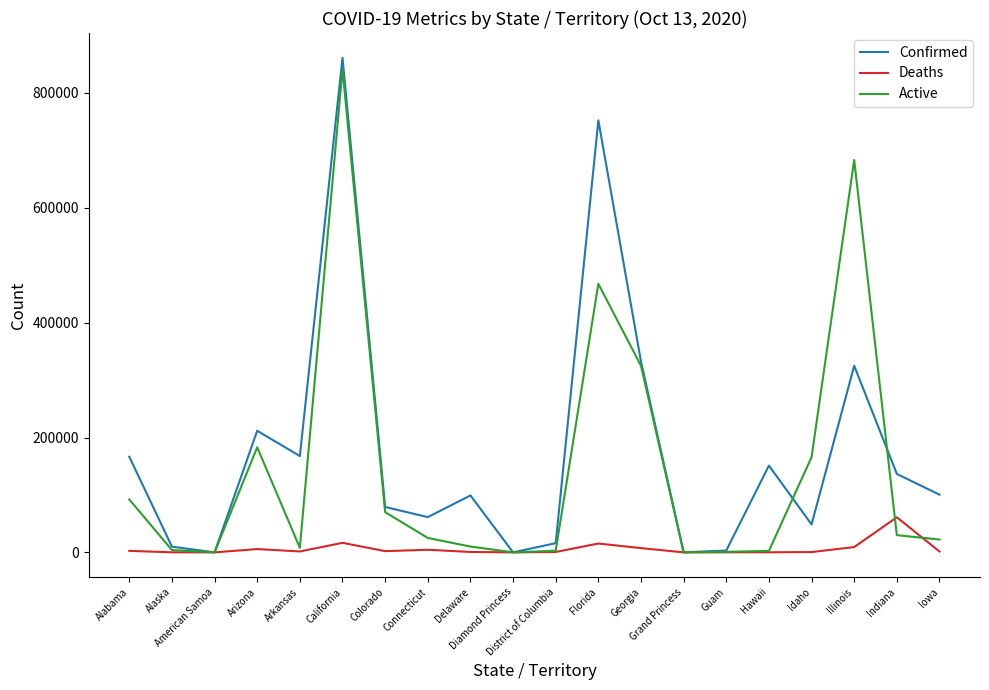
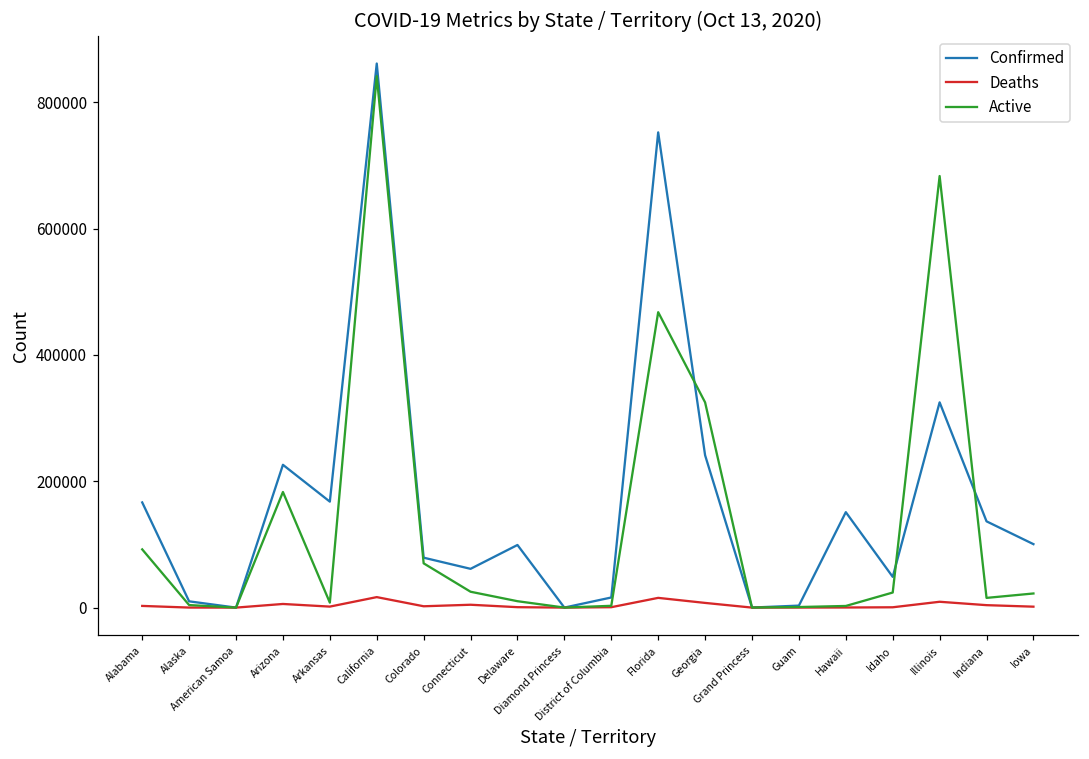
  {
    "Confirmed": {
      "Alabama": 170000,
      "Alaska": 10000,
-     "Arizona": 210000,
+     "Arizona": 230000,
      "Arkansas": 170000,
      "California": 860000,
      "Colorado": 80000,
      "Connecticut": 60000,
      "Delaware": 100000,
      "District of Columbia": 20000,
      "Florida": 750000,
-     "Georgia": 330000,
+     "Georgia": 240000,
      "Hawaii": 150000,
      "Idaho": 50000,
      "Illinois": 320000,
      "Indiana": 140000,
      "Iowa": 100000
    },
    "Deaths": {
      "Alabama": 0,
      "Arizona": 10000,
      "Arkansas": 0,
      "California": 20000,
      "Colorado": 0,
      "Connecticut": 0,
      "Delaware": 0,
      "Florida": 20000,
      "Georgia": 10000,
      "Idaho": 0,
      "Illinois": 10000,
-     "Indiana": 60000,
+     "Indiana": 0,
      "Iowa": 0
    },
    "Active": {
      "Alabama": 90000,
      "Arizona": 180000,
      "Arkansas": 10000,
      "California": 840000,
      "Colorado": 70000,
      "Connecticut": 30000,
      "Delaware": 10000,
      "Florida": 470000,
      "Georgia": 320000,
-     "Idaho": 170000,
+     "Idaho": 20000,
      "Illinois": 680000,
-     "Indiana": 30000,
+     "Indiana": 20000,
      "Iowa": 20000
    }
  }
